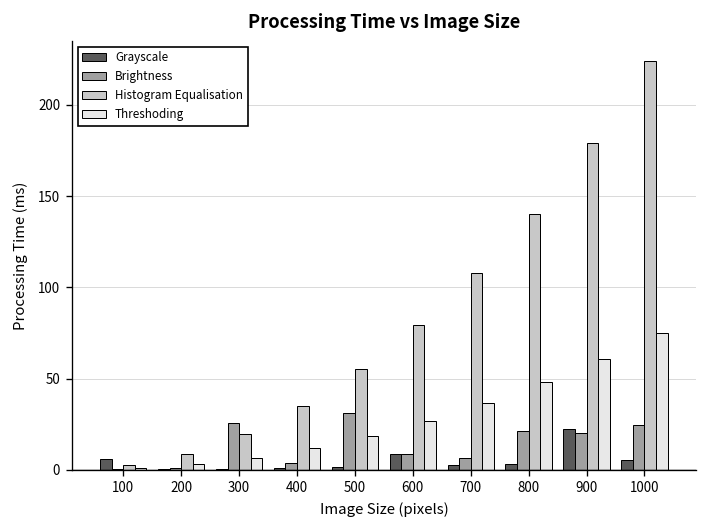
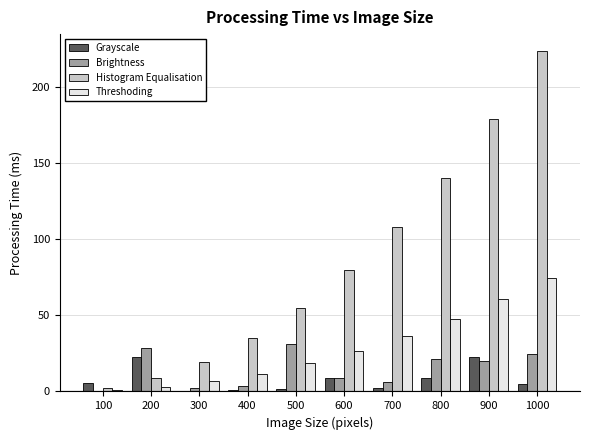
  {
    "Grayscale": {
      "100": 6,
-     "200": 0,
+     "200": 23,
      "600": 9,
      "700": 2,
-     "800": 3,
+     "800": 9,
      "900": 23,
      "1000": 5
    },
    "Brightness": {
-     "200": 1,
-     "300": 25,
+     "200": 29,
+     "300": 2,
      "400": 4,
      "500": 31,
      "600": 9,
      "700": 6,
      "800": 21,
      "900": 20,
      "1000": 25
    }
  }
